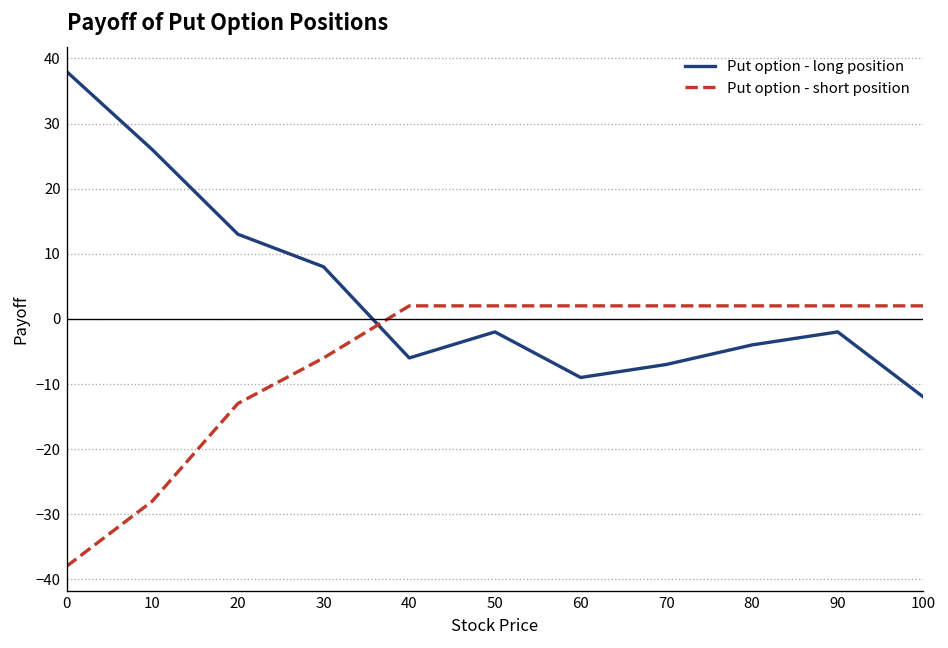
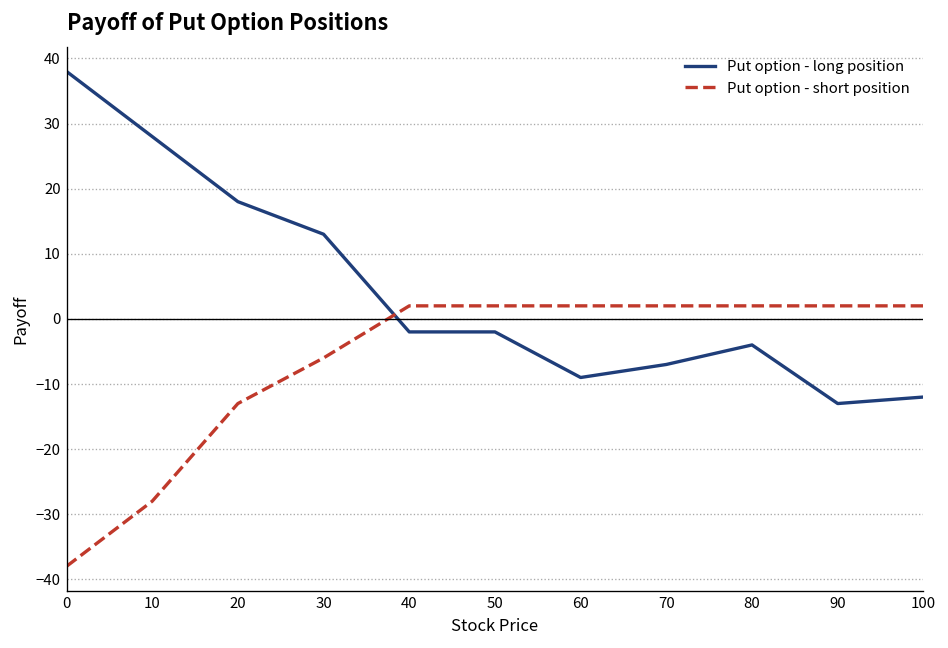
  {
    "Put option - long position": {
      "0": 38,
-     "10": 26,
-     "20": 13,
-     "30": 8,
-     "40": -6,
+     "10": 28,
+     "20": 18,
+     "30": 13,
+     "40": -2,
      "50": -2,
      "60": -9,
      "70": -7,
      "80": -4,
-     "90": -2,
+     "90": -13,
      "100": -12
    },
    "Put option - short position": {
      "0": -38,
      "10": -28,
      "20": -13,
      "30": -6,
      "40": 2,
      "50": 2,
      "60": 2,
      "70": 2,
      "80": 2,
      "90": 2,
      "100": 2
    }
  }
